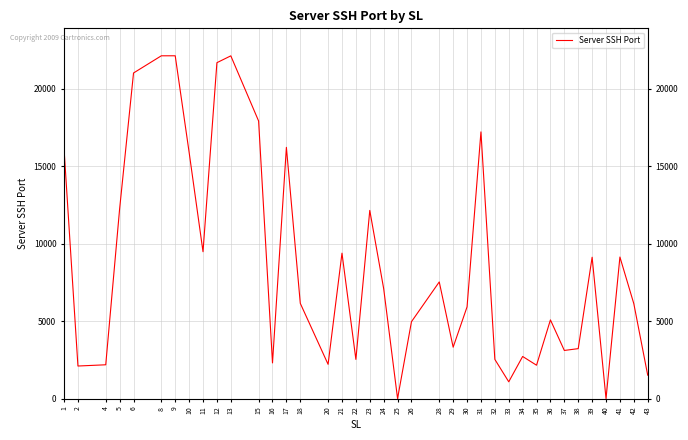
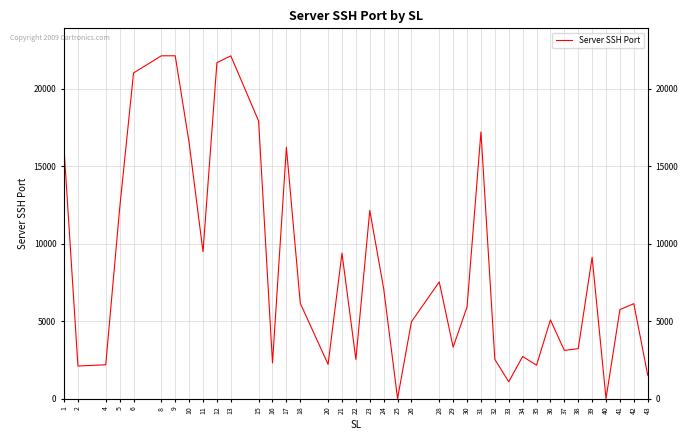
  {
    "1": 16100,
    "2": 2100,
    "4": 2200,
    "5": 12300,
    "6": 21000,
    "8": 22100,
    "9": 22100,
-   "10": 15900,
+   "10": 16500,
    "11": 9500,
    "12": 21700,
    "13": 22100,
    "15": 17900,
    "16": 2300,
    "17": 16200,
    "18": 6200,
    "20": 2200,
    "21": 9400,
    "22": 2500,
    "23": 12200,
    "24": 7100,
    "25": 0,
    "26": 5000,
    "28": 7500,
    "29": 3300,
    "30": 5900,
    "31": 17200,
    "32": 2500,
    "33": 1100,
    "34": 2700,
    "35": 2200,
    "36": 5100,
    "37": 3100,
    "38": 3200,
    "39": 9100,
    "40": 0,
-   "41": 9200,
+   "41": 5800,
    "42": 6100,
    "43": 1500
  }
